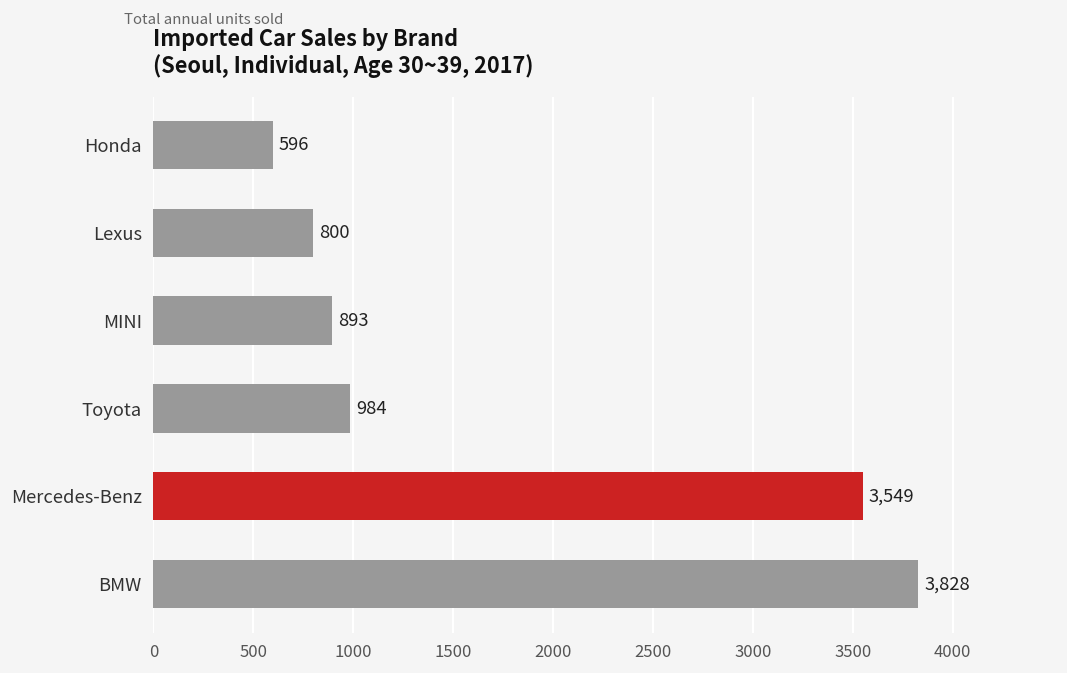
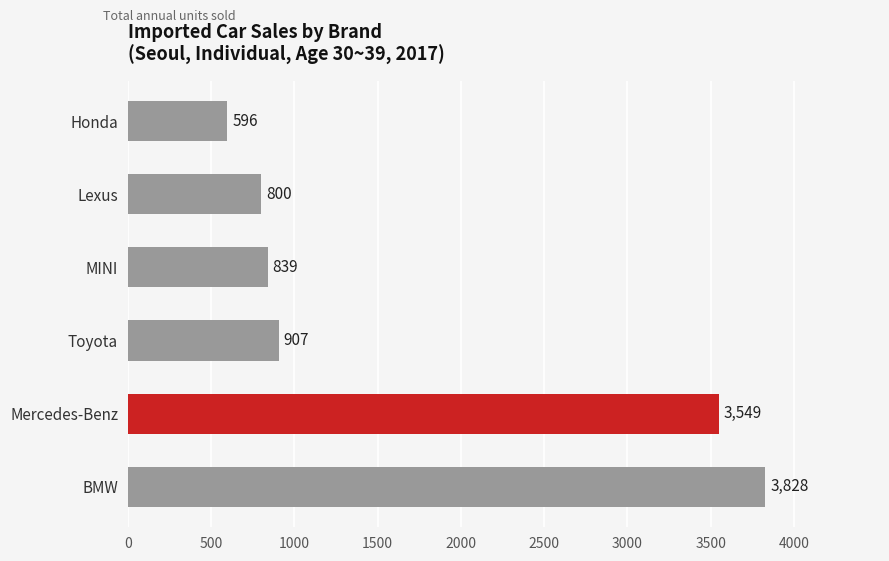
  {
    "Honda": "596",
    "Lexus": "800",
-   "MINI": "893",
-   "Toyota": "984",
+   "MINI": "839",
+   "Toyota": "907",
    "Mercedes-Benz": "3,549",
    "BMW": "3,828"
  }
